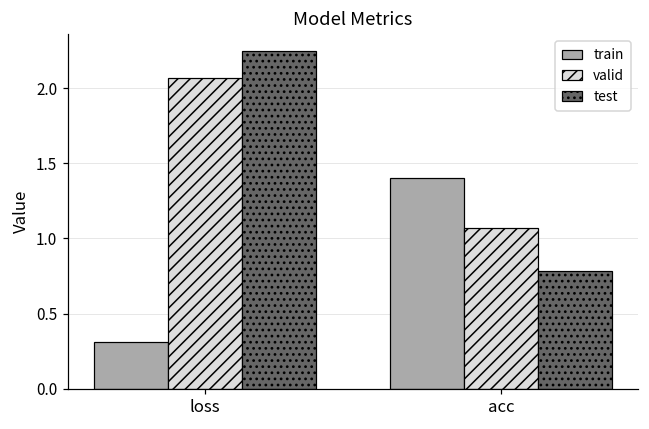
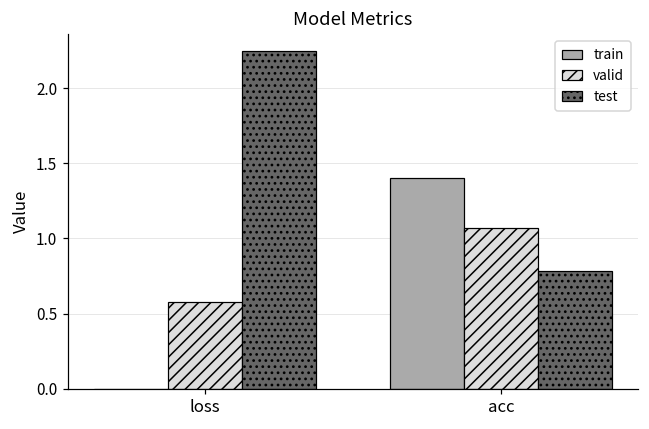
  {
    "train": {
-     "loss": 0.31,
+     "loss": 0.00,
      "acc": 1.40
    },
    "valid": {
-     "loss": 2.07,
+     "loss": 0.57,
      "acc": 1.07
    },
    "test": {
      "loss": 2.25,
      "acc": 0.78
    }
  }
